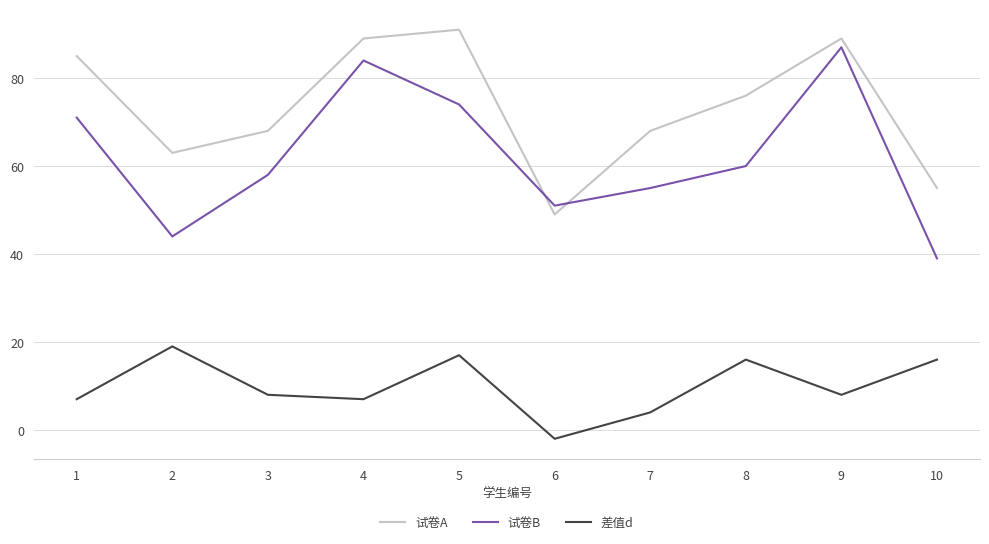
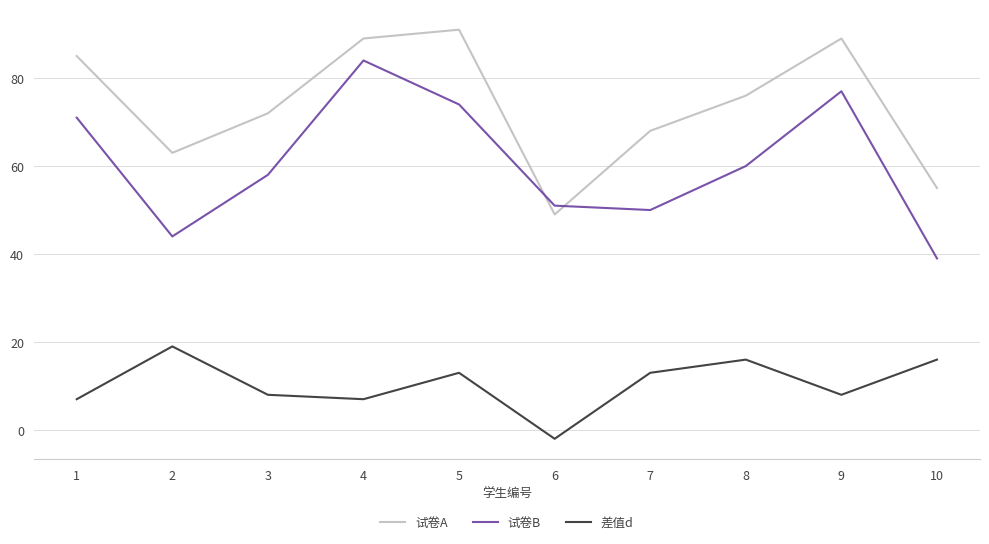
  {
    "试卷A": {
      "1": 85,
      "2": 63,
-     "3": 68,
+     "3": 72,
      "4": 89,
      "5": 91,
      "6": 49,
      "7": 68,
      "8": 76,
      "9": 89,
      "10": 55
    },
    "试卷B": {
      "1": 71,
      "2": 44,
      "3": 58,
      "4": 84,
      "5": 74,
      "6": 51,
-     "7": 55,
+     "7": 50,
      "8": 60,
-     "9": 87,
+     "9": 77,
      "10": 39
    },
    "差值d": {
      "1": 7,
      "2": 19,
      "3": 8,
      "4": 7,
-     "5": 17,
+     "5": 13,
      "6": -2,
-     "7": 4,
+     "7": 13,
      "8": 16,
      "9": 8,
      "10": 16
    }
  }
